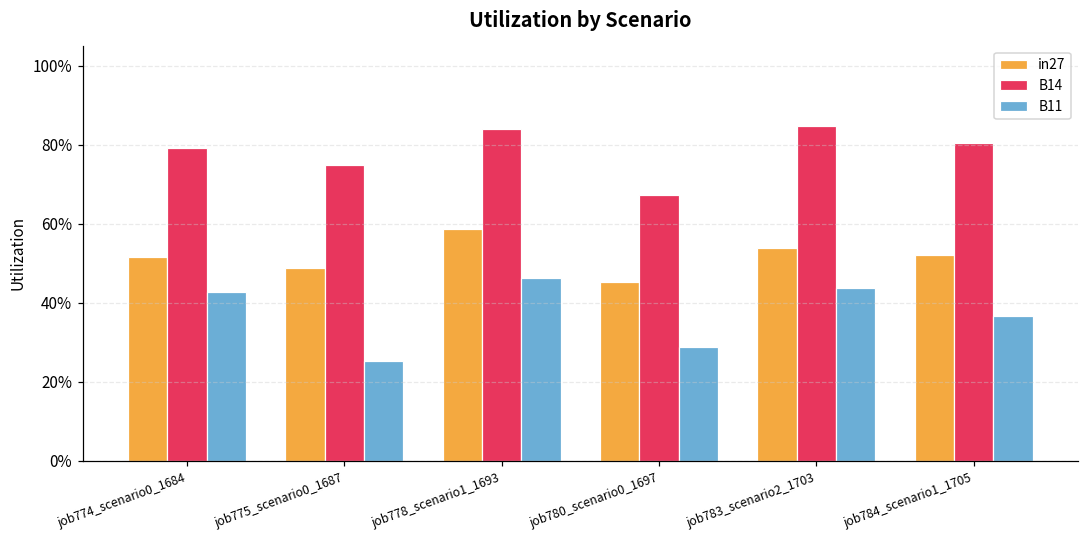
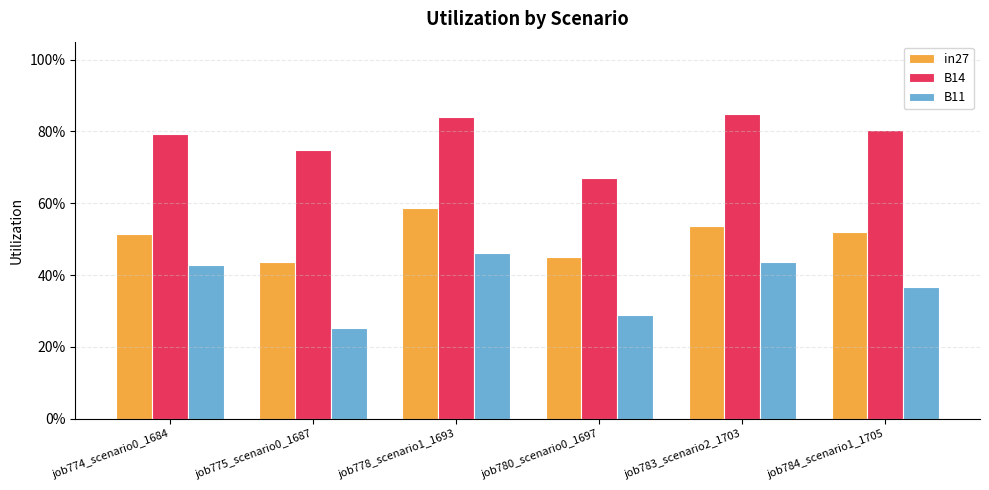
  {
    "in27": {
      "job774_scenario0_1684": "51%",
-     "job775_scenario0_1687": "49%",
+     "job775_scenario0_1687": "44%",
      "job778_scenario1_1693": "59%",
      "job780_scenario0_1697": "45%",
      "job783_scenario2_1703": "54%",
      "job784_scenario1_1705": "52%"
    },
    "B14": {
      "job774_scenario0_1684": "79%",
      "job775_scenario0_1687": "75%",
      "job778_scenario1_1693": "84%",
      "job780_scenario0_1697": "67%",
      "job783_scenario2_1703": "85%",
      "job784_scenario1_1705": "80%"
    },
    "B11": {
      "job774_scenario0_1684": "43%",
      "job775_scenario0_1687": "25%",
      "job778_scenario1_1693": "46%",
      "job780_scenario0_1697": "29%",
      "job783_scenario2_1703": "44%",
      "job784_scenario1_1705": "37%"
    }
  }
